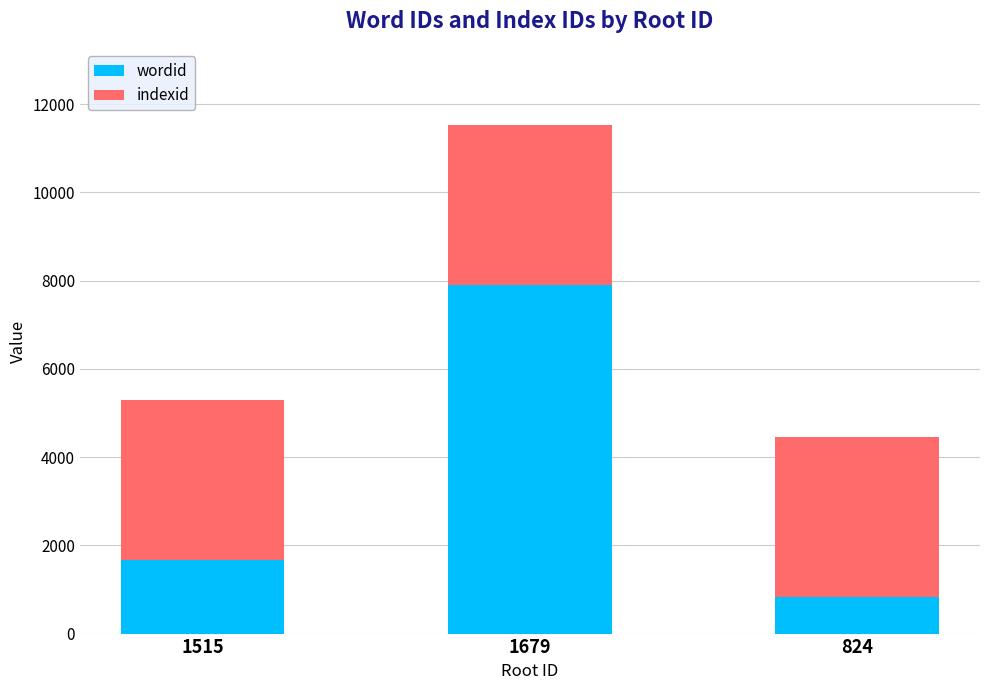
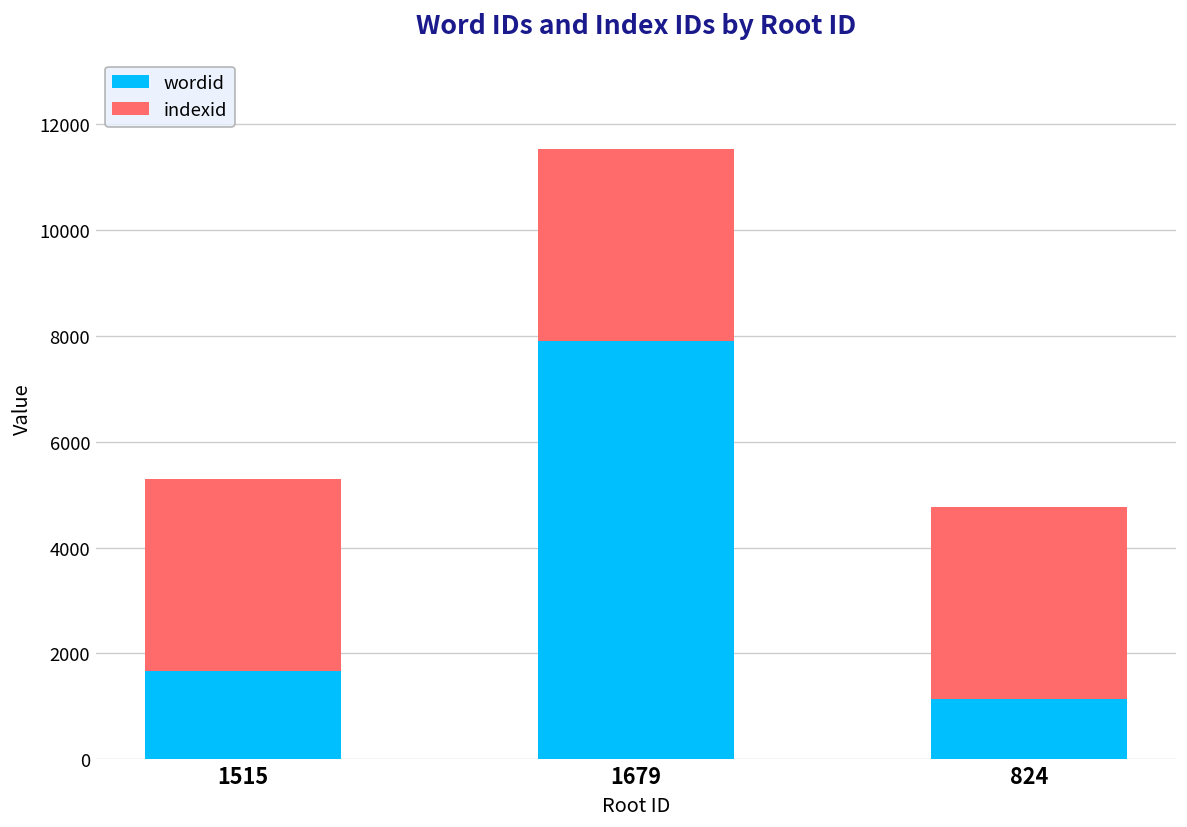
  {
    "wordid": {
      "1515": 1700,
      "1679": 7900,
-     "824": 800
+     "824": 1100
    },
    "indexid": {
      "1515": 3600,
      "1679": 3600,
      "824": 3600
    }
  }
